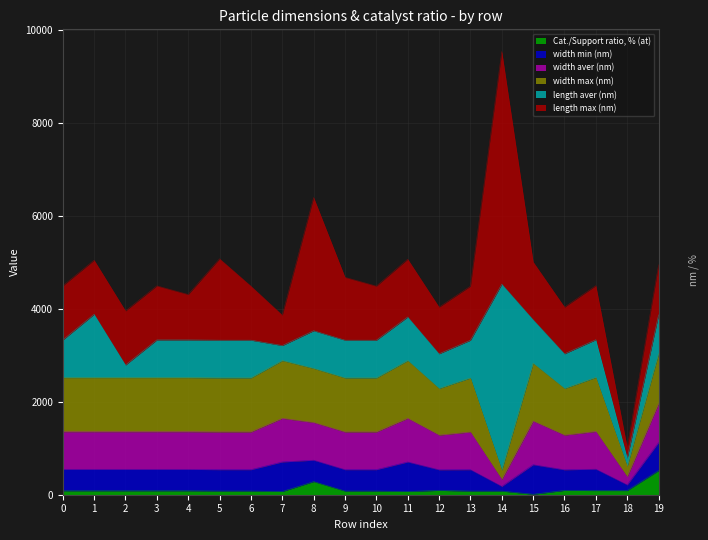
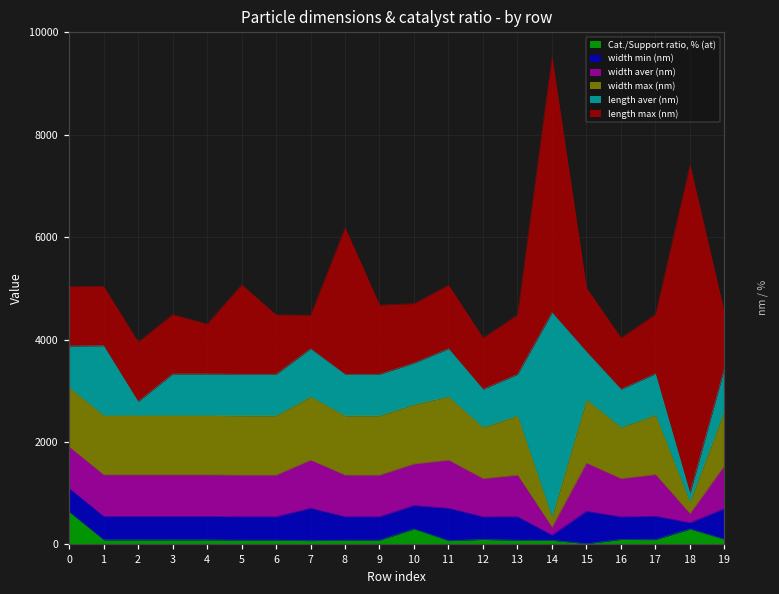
  {
    "Cat./Support ratio, % (at)": {
-     "0": 100,
+     "0": 600,
      "1": 100,
      "2": 100,
      "3": 100,
      "4": 100,
      "5": 100,
      "6": 100,
      "7": 100,
-     "8": 300,
+     "8": 100,
      "9": 100,
-     "10": 100,
+     "10": 300,
      "11": 100,
      "12": 100,
      "13": 100,
      "14": 100,
      "15": 0,
      "16": 100,
      "17": 100,
-     "18": 100,
-     "19": 500
+     "18": 300,
+     "19": 100
    },
    "width min (nm)": {
      "0": 500,
      "1": 500,
      "2": 500,
      "3": 500,
      "4": 500,
      "5": 500,
      "6": 500,
      "7": 600,
      "8": 500,
      "9": 500,
      "10": 500,
      "11": 600,
      "12": 400,
      "13": 500,
      "14": 100,
      "15": 600,
      "16": 400,
      "17": 500,
      "18": 100,
      "19": 600
    },
    "width aver (nm)": {
      "0": 800,
      "1": 800,
      "2": 800,
      "3": 800,
      "4": 800,
      "5": 800,
      "6": 800,
      "7": 900,
      "8": 800,
      "9": 800,
      "10": 800,
      "11": 900,
      "12": 700,
      "13": 800,
      "14": 200,
      "15": 900,
      "16": 700,
      "17": 800,
      "18": 200,
      "19": 800
    },
    "width max (nm)": {
      "0": 1200,
      "1": 1200,
      "2": 1200,
      "3": 1200,
      "4": 1200,
      "5": 1200,
      "6": 1200,
      "7": 1200,
      "8": 1200,
      "9": 1200,
      "10": 1200,
      "11": 1200,
      "12": 1000,
      "13": 1200,
      "14": 200,
      "15": 1200,
      "16": 1000,
      "17": 1200,
      "18": 200,
      "19": 1100
    },
    "length aver (nm)": {
      "0": 800,
      "1": 1400,
      "2": 300,
      "3": 800,
      "4": 800,
      "5": 800,
      "6": 800,
-     "7": 300,
+     "7": 900,
      "8": 800,
      "9": 800,
      "10": 800,
      "11": 900,
      "12": 700,
      "13": 800,
      "14": 4000,
      "15": 900,
      "16": 700,
      "17": 800,
      "18": 200,
      "19": 800
    },
    "length max (nm)": {
      "0": 1200,
      "1": 1200,
      "2": 1200,
      "3": 1200,
      "4": 1000,
      "5": 1700,
      "6": 1200,
      "7": 700,
      "8": 2900,
      "9": 1400,
      "10": 1200,
      "11": 1200,
      "12": 1000,
      "13": 1200,
      "14": 5000,
      "15": 1200,
      "16": 1000,
      "17": 1200,
-     "18": 200,
+     "18": 6400,
      "19": 1100
    }
  }
